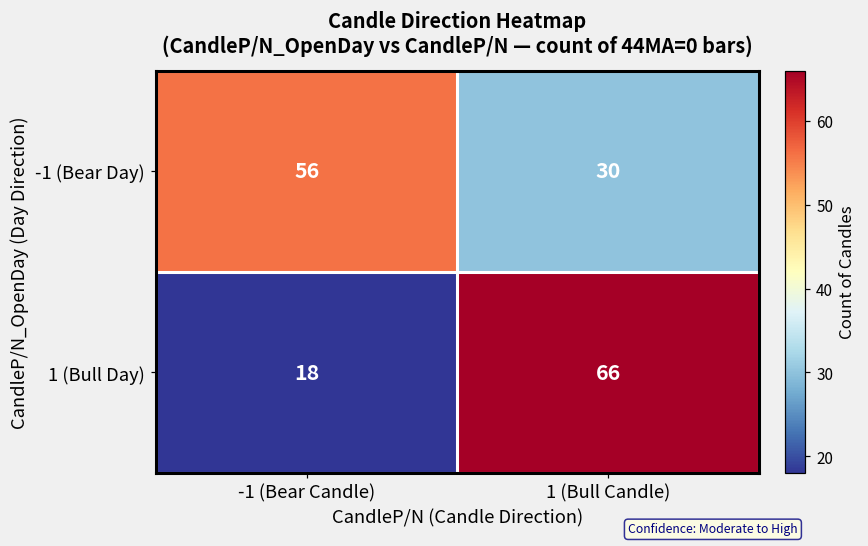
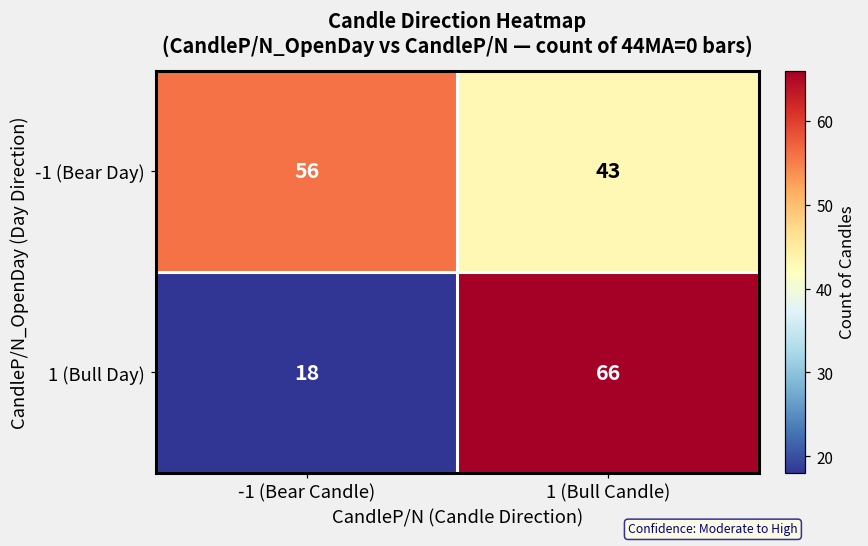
  {
    "-1 (Bear Day)": {
      "-1 (Bear Candle)": 56,
-     "1 (Bull Candle)": 30
+     "1 (Bull Candle)": 43
    },
    "1 (Bull Day)": {
      "-1 (Bear Candle)": 18,
      "1 (Bull Candle)": 66
    }
  }
